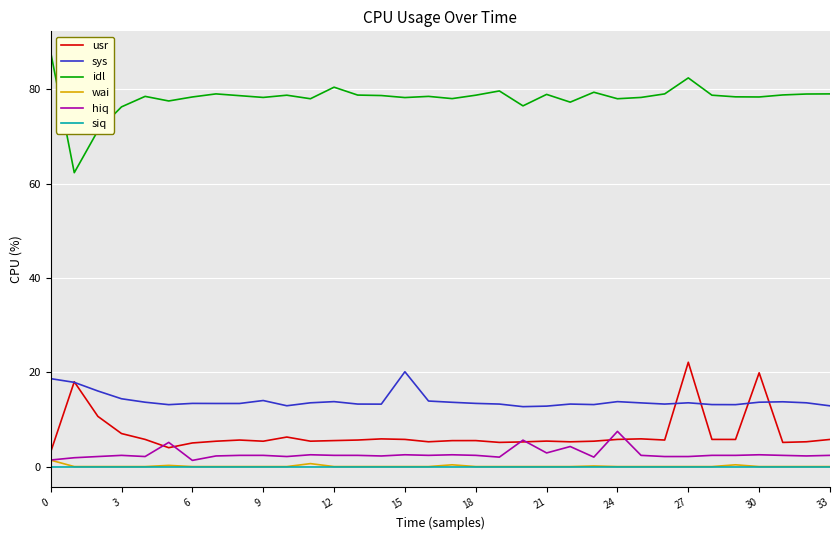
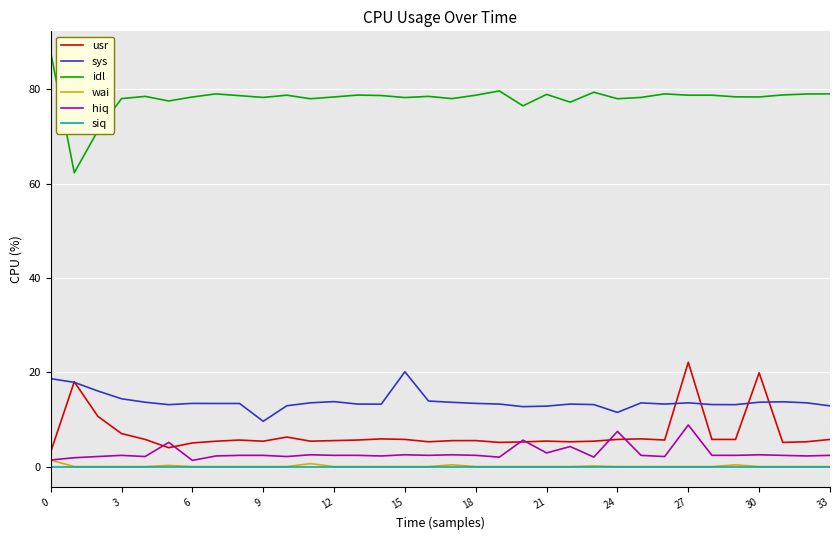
  {
    "usr": {
      "0": 3,
      "3": 7,
      "6": 5,
      "9": 5,
      "12": 6,
      "15": 6,
      "18": 6,
      "21": 5,
      "24": 6,
      "27": 22,
      "30": 20,
      "33": 6
    },
    "sys": {
      "0": 19,
      "3": 14,
      "6": 13,
-     "9": 14,
+     "9": 10,
      "12": 14,
      "15": 20,
      "18": 13,
      "21": 13,
-     "24": 14,
+     "24": 11,
      "27": 14,
      "30": 14,
      "33": 13
    },
    "idl": {
      "0": 88,
-     "3": 76,
+     "3": 78,
      "6": 78,
      "9": 78,
-     "12": 80,
+     "12": 78,
      "15": 78,
      "18": 79,
      "21": 79,
      "24": 78,
-     "27": 82,
+     "27": 79,
      "30": 78,
      "33": 79
    },
    "hiq": {
      "3": 2,
      "6": 1,
      "9": 2,
      "12": 2,
      "15": 3,
      "18": 2,
      "21": 3,
      "24": 7,
-     "27": 2,
+     "27": 9,
      "30": 3,
      "33": 2
    },
    "siq": {
      "0": 0
    }
  }
